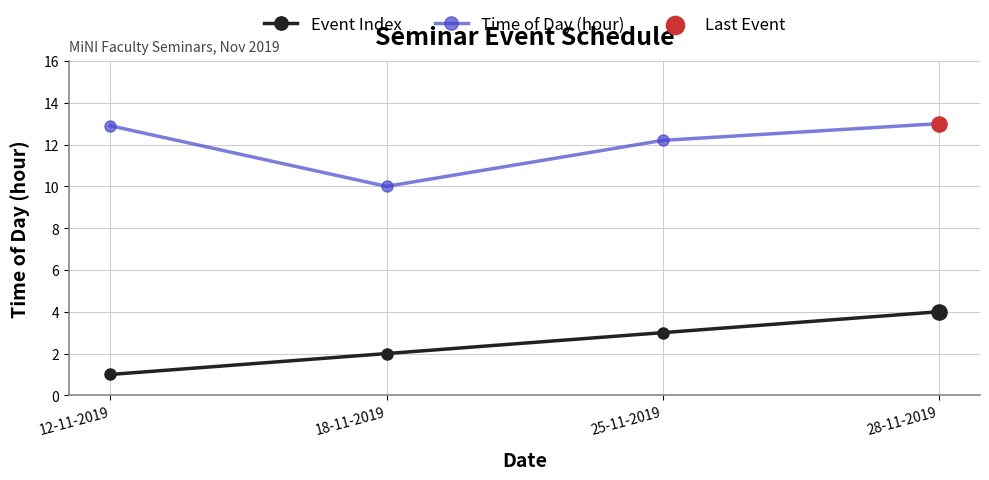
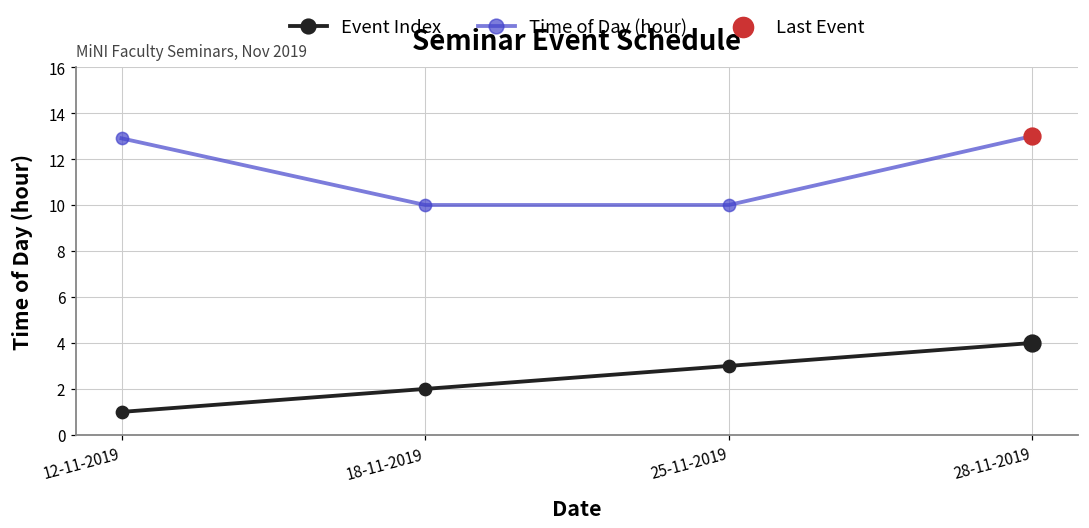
  {
    "Time of Day (hour)": {
      "12-11-2019": 12.9,
      "18-11-2019": 10.0,
-     "25-11-2019": 12.2
+     "25-11-2019": 10.0
    }
  }
